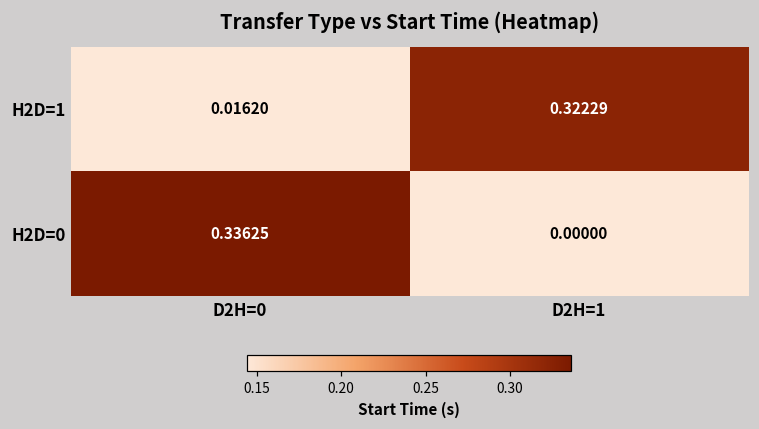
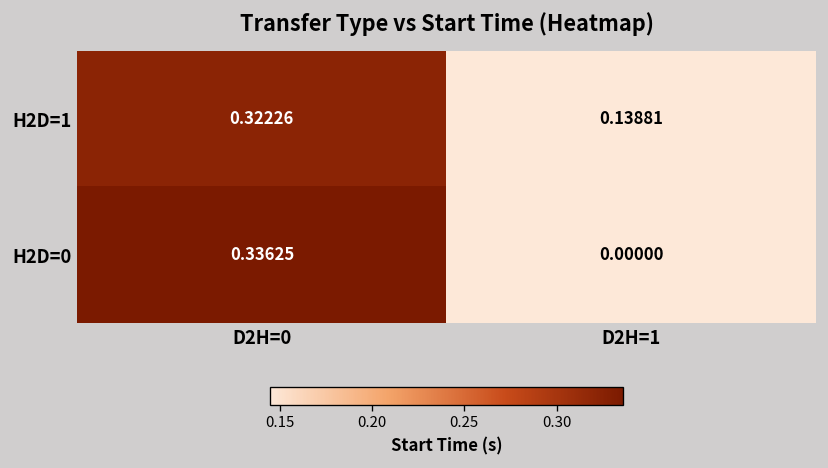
  {
    "H2D=1": {
-     "D2H=0": 0.01620,
-     "D2H=1": 0.32229
+     "D2H=0": 0.32226,
+     "D2H=1": 0.13881
    },
    "H2D=0": {
      "D2H=0": 0.33625,
      "D2H=1": 0.00000
    }
  }
